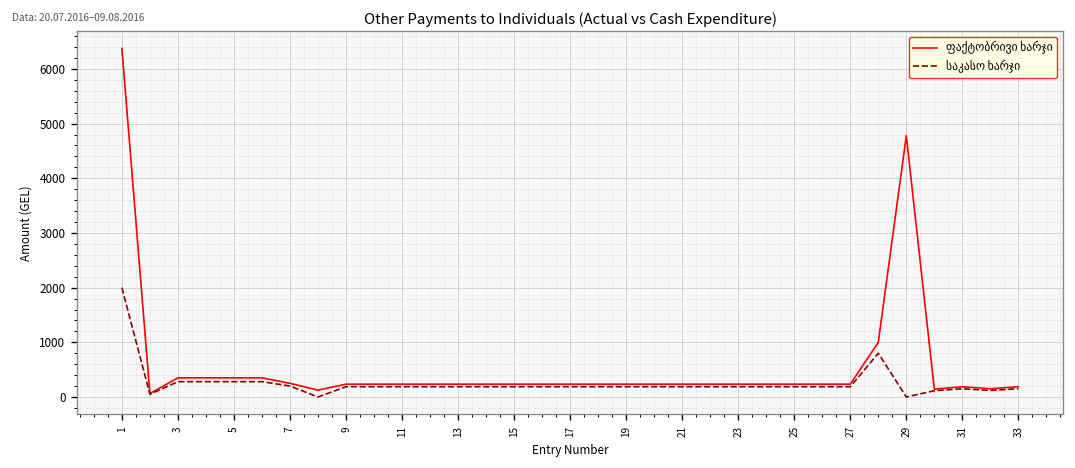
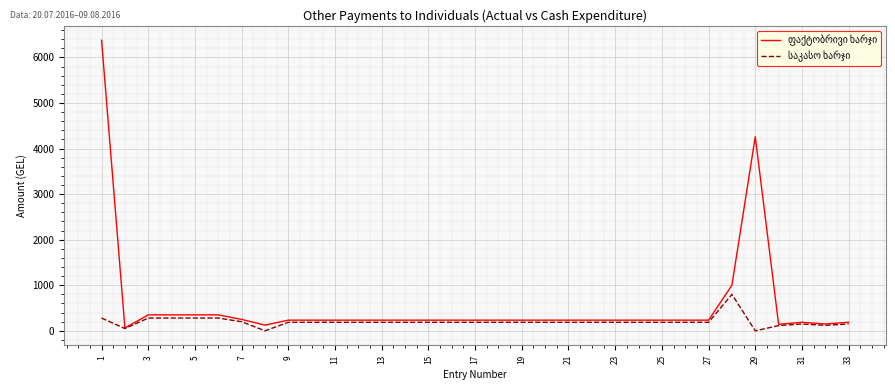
  {
    "ფაქტობრივი ხარჯი": {
      "1": 6400,
      "3": 400,
      "5": 400,
-     "29": 4800
+     "29": 4300
    },
    "საკასო ხარჯი": {
-     "1": 2000,
+     "1": 300,
      "3": 300,
      "5": 300,
      "29": 0
    }
  }
